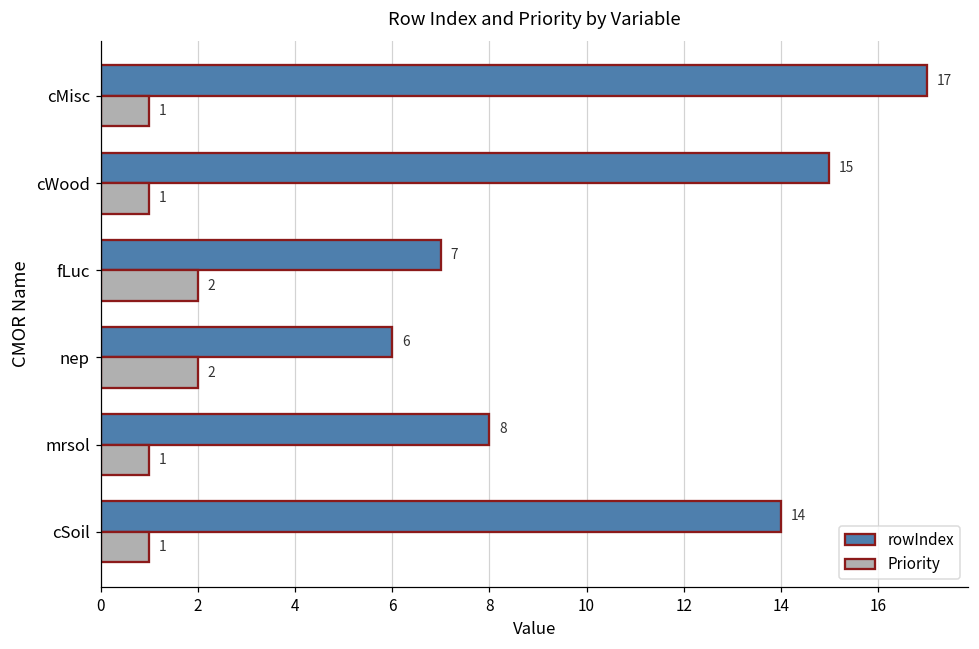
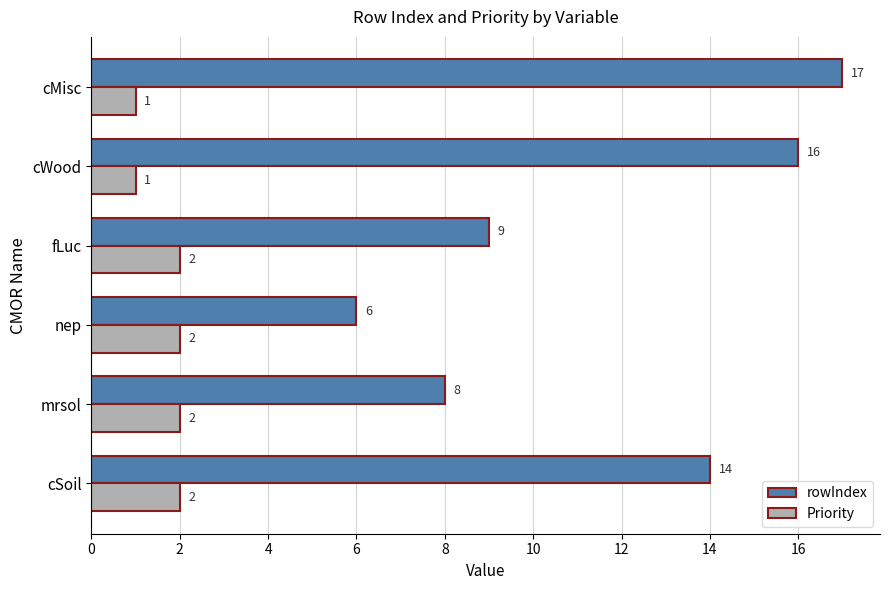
  {
    "rowIndex": {
      "cMisc": 17,
-     "cWood": 15,
-     "fLuc": 7,
+     "cWood": 16,
+     "fLuc": 9,
      "nep": 6,
      "mrsol": 8,
      "cSoil": 14
    },
    "Priority": {
      "cMisc": 1,
      "cWood": 1,
      "fLuc": 2,
      "nep": 2,
-     "mrsol": 1,
-     "cSoil": 1
+     "mrsol": 2,
+     "cSoil": 2
    }
  }
